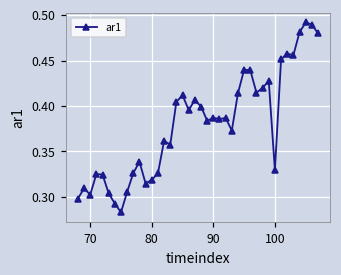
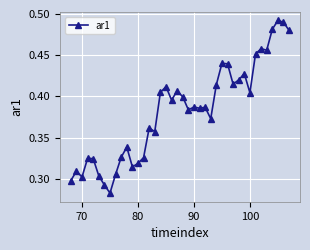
  {
    "70": 0.30,
    "80": 0.32,
    "90": 0.39,
-   "100": 0.33
+   "100": 0.40
  }
